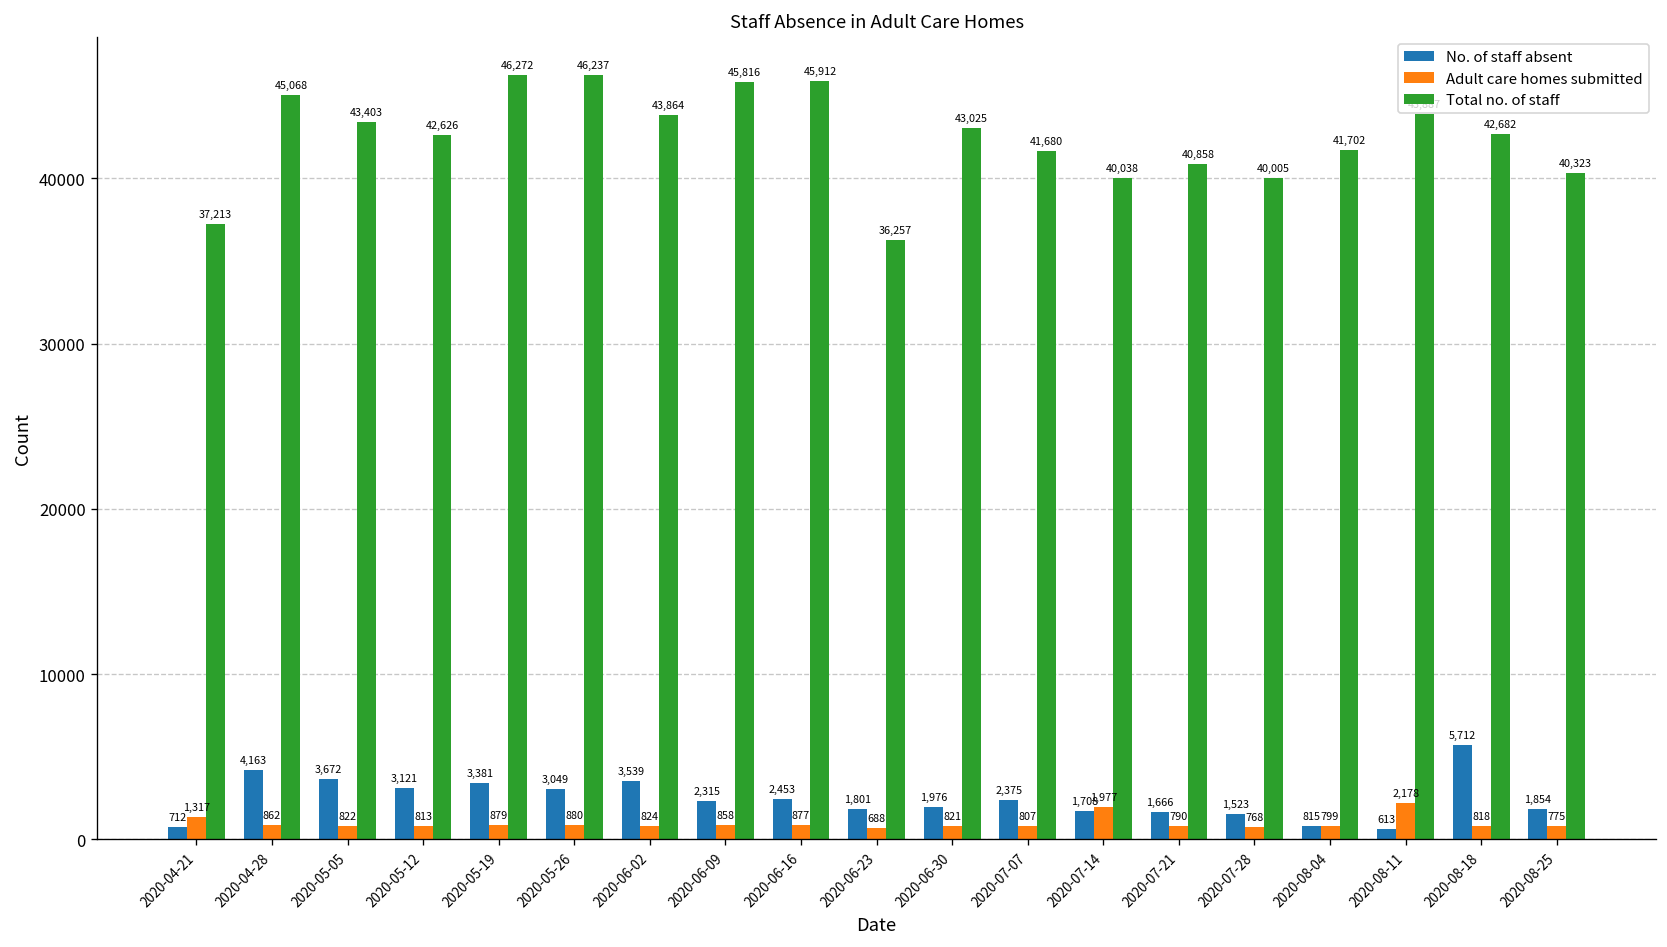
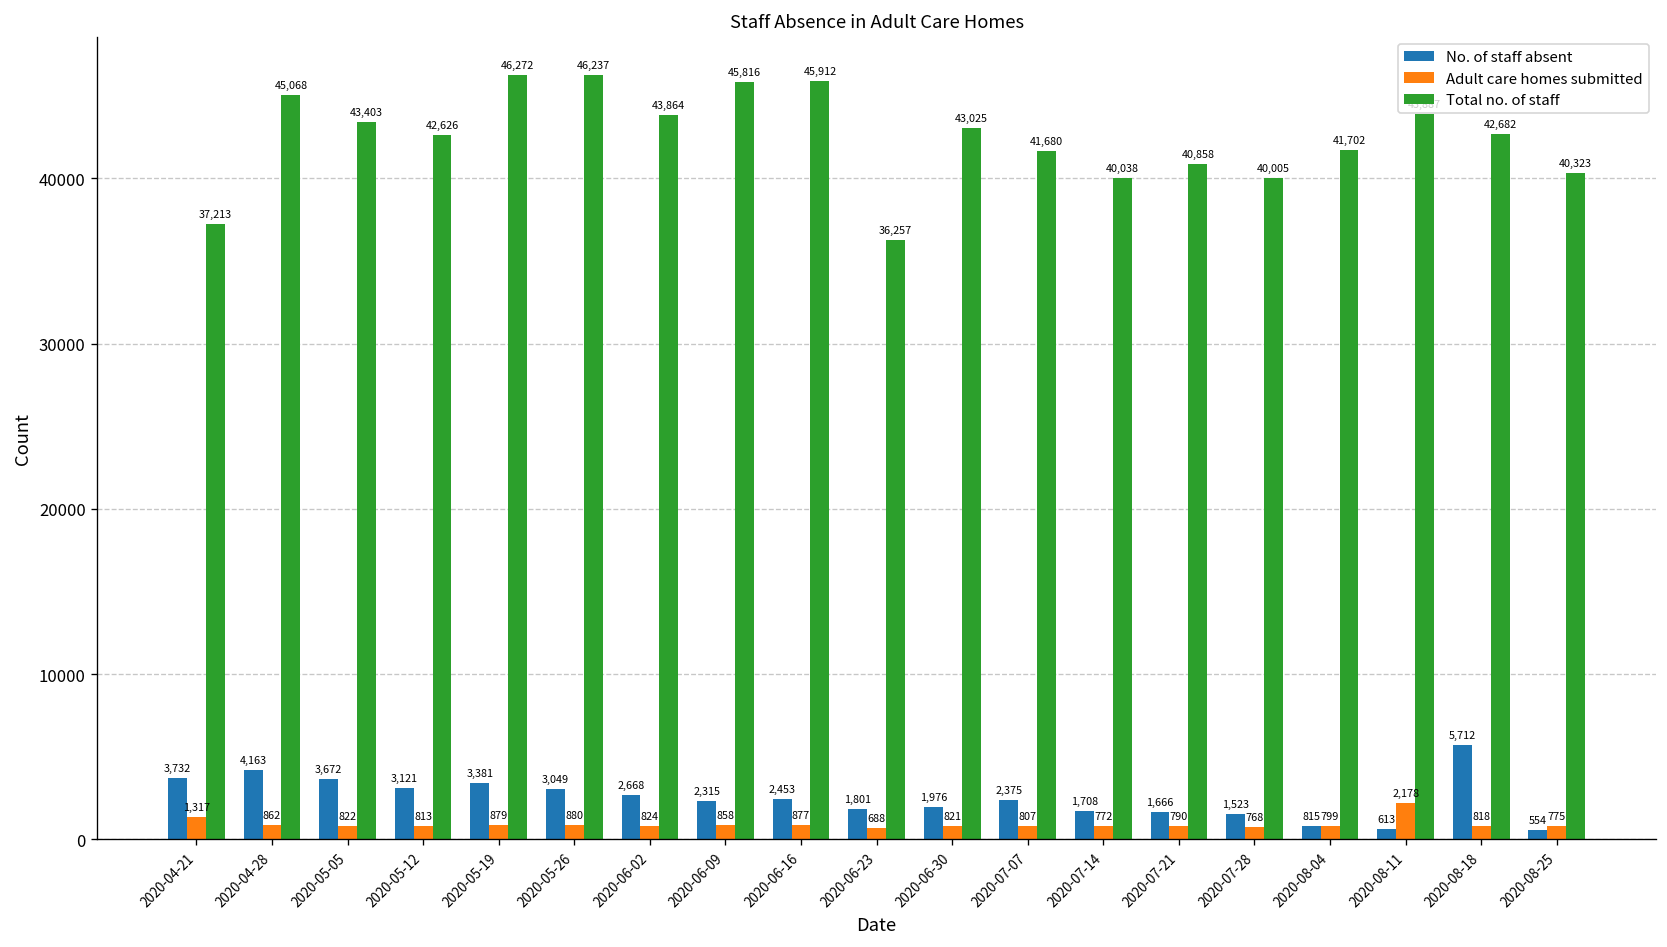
  {
    "No. of staff absent": {
-     "2020-04-21": "712",
+     "2020-04-21": "3,732",
      "2020-04-28": "4,163",
      "2020-05-05": "3,672",
      "2020-05-12": "3,121",
      "2020-05-19": "3,381",
      "2020-05-26": "3,049",
-     "2020-06-02": "3,539",
+     "2020-06-02": "2,668",
      "2020-06-09": "2,315",
      "2020-06-16": "2,453",
      "2020-06-23": "1,801",
      "2020-06-30": "1,976",
      "2020-07-07": "2,375",
      "2020-07-14": "1,708",
      "2020-07-21": "1,666",
      "2020-07-28": "1,523",
      "2020-08-04": "815",
      "2020-08-11": "613",
      "2020-08-18": "5,712",
-     "2020-08-25": "1,854"
+     "2020-08-25": "554"
    },
    "Adult care homes submitted": {
      "2020-04-21": "1,317",
      "2020-04-28": "862",
      "2020-05-05": "822",
      "2020-05-12": "813",
      "2020-05-19": "879",
      "2020-05-26": "880",
      "2020-06-02": "824",
      "2020-06-09": "858",
      "2020-06-16": "877",
      "2020-06-23": "688",
      "2020-06-30": "821",
      "2020-07-07": "807",
-     "2020-07-14": "1,977",
+     "2020-07-14": "772",
      "2020-07-21": "790",
      "2020-07-28": "768",
      "2020-08-04": "799",
      "2020-08-11": "2,178",
      "2020-08-18": "818",
      "2020-08-25": "775"
    },
    "Total no. of staff": {
      "2020-04-21": "37,213",
      "2020-04-28": "45,068",
      "2020-05-05": "43,403",
      "2020-05-12": "42,626",
      "2020-05-19": "46,272",
      "2020-05-26": "46,237",
      "2020-06-02": "43,864",
      "2020-06-09": "45,816",
      "2020-06-16": "45,912",
      "2020-06-23": "36,257",
      "2020-06-30": "43,025",
      "2020-07-07": "41,680",
      "2020-07-14": "40,038",
      "2020-07-21": "40,858",
      "2020-07-28": "40,005",
      "2020-08-04": "41,702",
      "2020-08-18": "42,682",
      "2020-08-25": "40,323"
    }
  }
